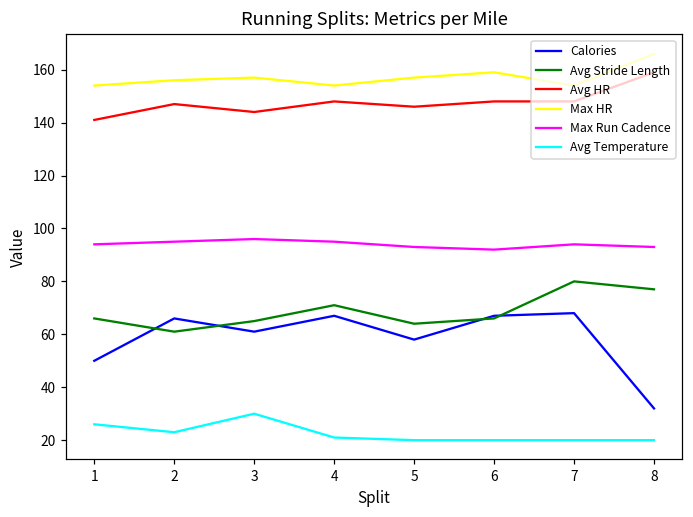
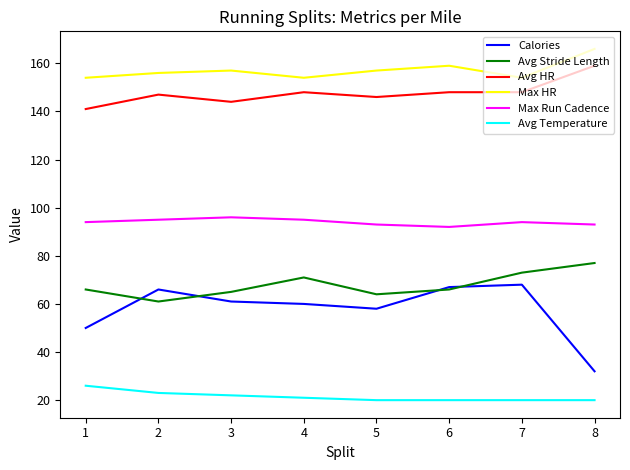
  {
    "Calories": {
      "1": 50,
      "2": 66,
      "3": 61,
-     "4": 67,
+     "4": 60,
      "5": 58,
      "7": 68,
      "8": 32
    },
    "Avg Stride Length": {
      "1": 66,
      "2": 61,
      "3": 65,
      "4": 71,
      "5": 64,
-     "7": 80,
+     "7": 73,
      "8": 77
    },
    "Avg HR": {
      "1": 141,
      "2": 147,
      "3": 144,
      "4": 148,
      "5": 146,
      "6": 148
    },
    "Max HR": {
      "1": 154,
      "2": 156,
      "3": 157,
      "4": 154,
      "5": 157,
      "6": 159
    },
    "Max Run Cadence": {
      "1": 94,
      "2": 95,
      "3": 96,
      "4": 95,
      "5": 93,
      "6": 92,
      "7": 94,
      "8": 93
    },
    "Avg Temperature": {
      "1": 26,
      "2": 23,
-     "3": 30,
+     "3": 22,
      "4": 21,
      "5": 20,
      "6": 20,
      "7": 20,
      "8": 20
    }
  }
